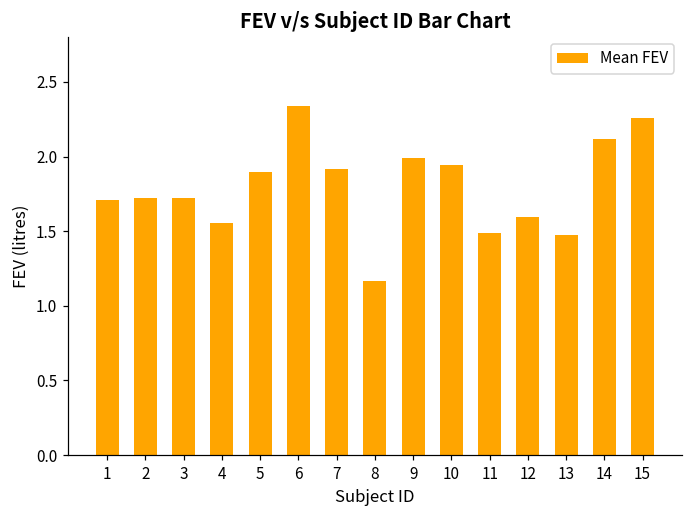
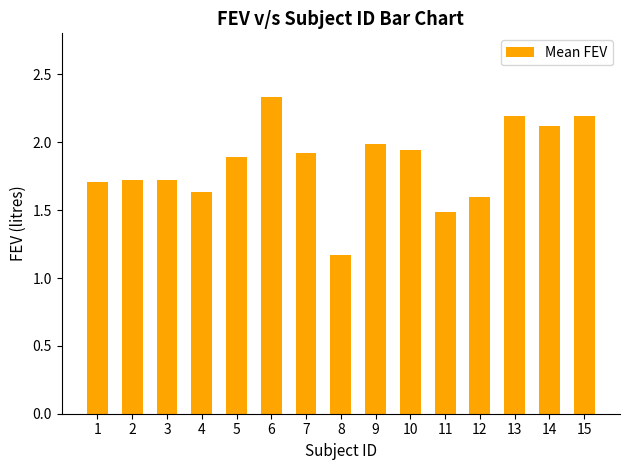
  {
    "1": 1.71,
    "2": 1.72,
    "3": 1.72,
-   "4": 1.56,
+   "4": 1.63,
    "5": 1.90,
    "6": 2.34,
    "7": 1.92,
    "8": 1.17,
    "9": 1.99,
    "10": 1.94,
    "11": 1.49,
    "12": 1.60,
-   "13": 1.47,
+   "13": 2.19,
    "14": 2.12,
-   "15": 2.26
+   "15": 2.19
  }
